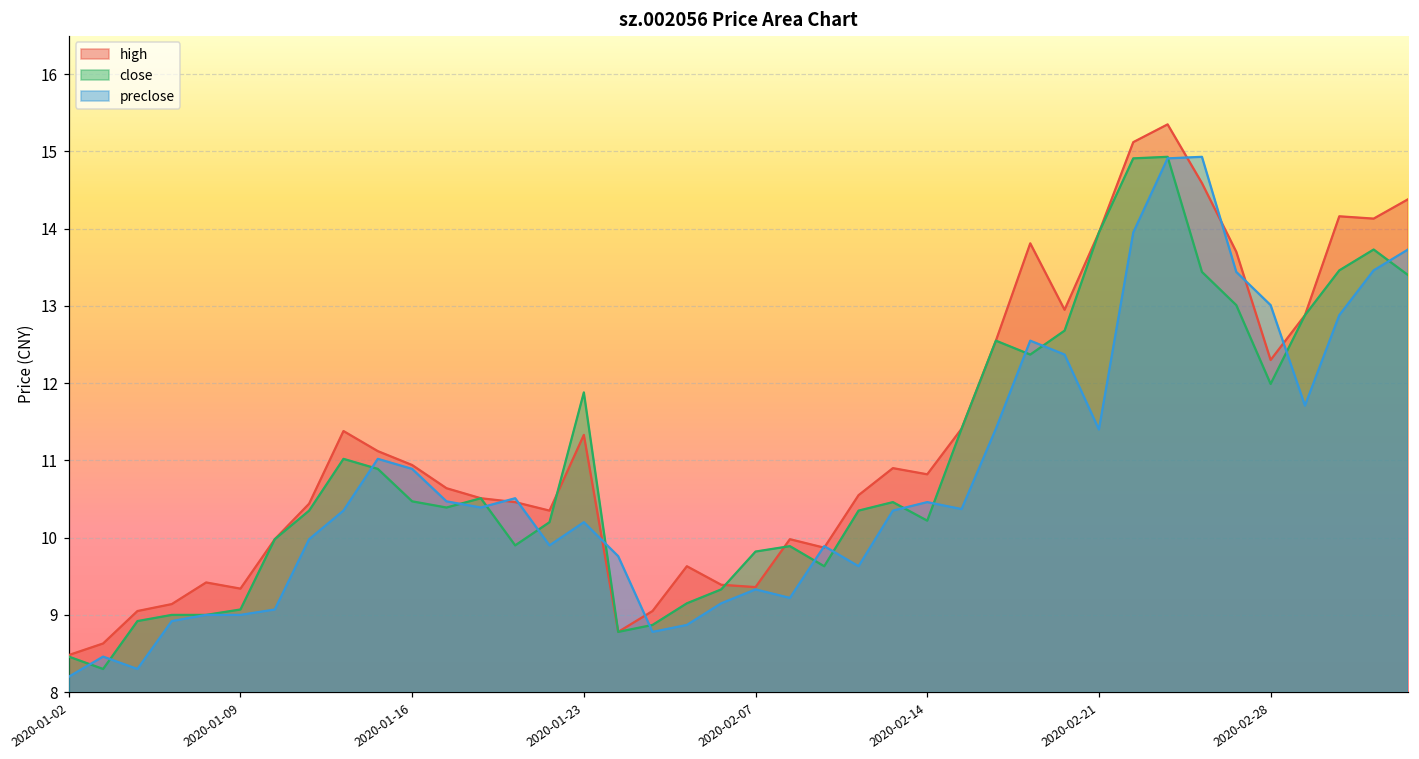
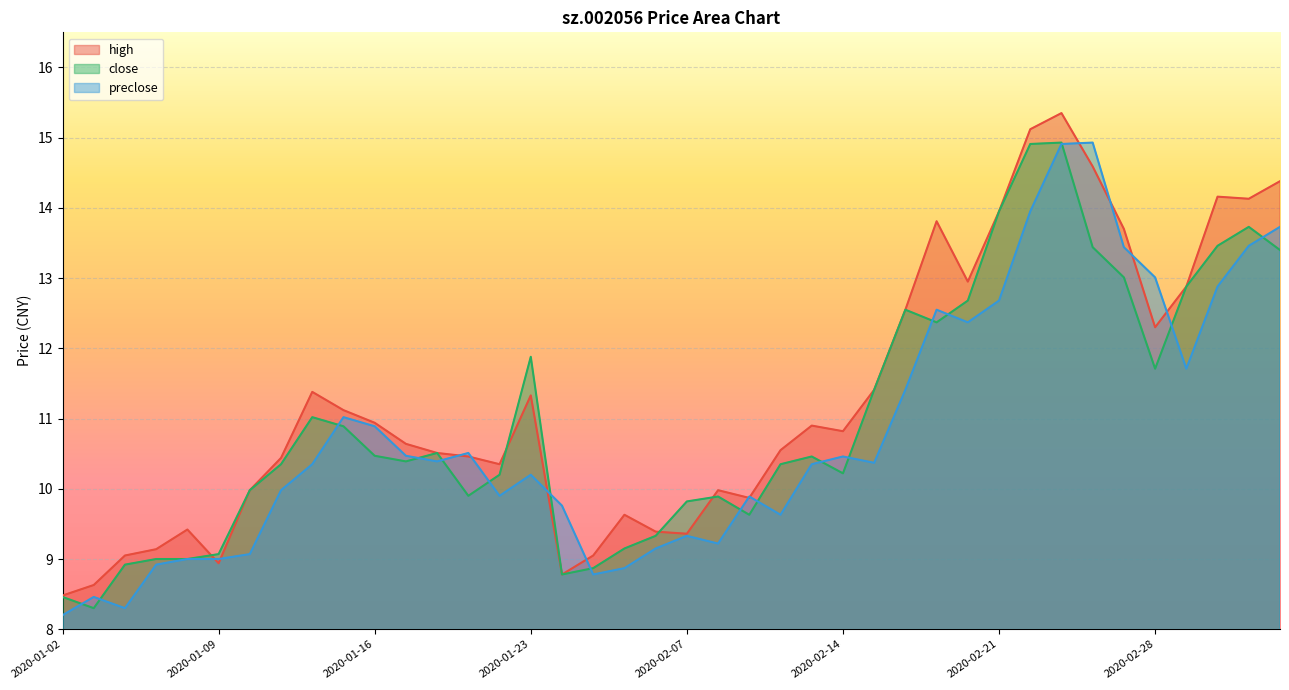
  {
    "high": {
-     "2020-01-09": 9.3,
+     "2020-01-09": 8.9,
      "2020-01-16": 10.9,
      "2020-01-23": 11.3,
      "2020-02-14": 10.8,
      "2020-02-28": 12.3
    },
    "close": {
      "2020-01-09": 9.1,
      "2020-01-16": 10.5,
      "2020-01-23": 11.9,
      "2020-02-07": 9.8,
      "2020-02-14": 10.2,
-     "2020-02-28": 12.0
+     "2020-02-28": 11.7
    },
    "preclose": {
      "2020-01-02": 8.2,
      "2020-01-09": 9.0,
      "2020-01-16": 10.9,
      "2020-01-23": 10.2,
      "2020-02-14": 10.5,
-     "2020-02-21": 11.4,
+     "2020-02-21": 12.7,
      "2020-02-28": 13.0
    }
  }
